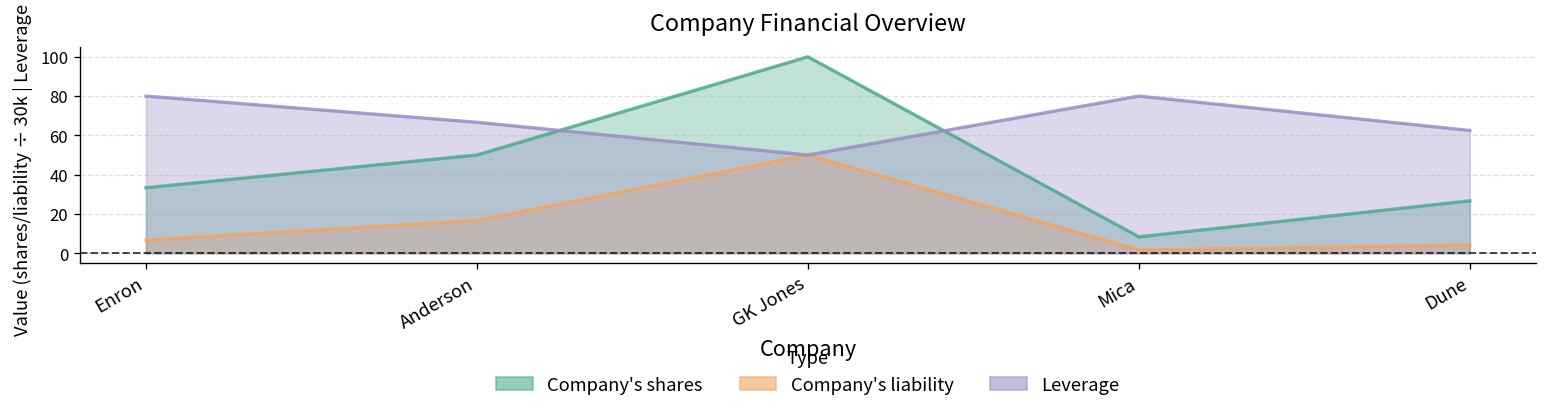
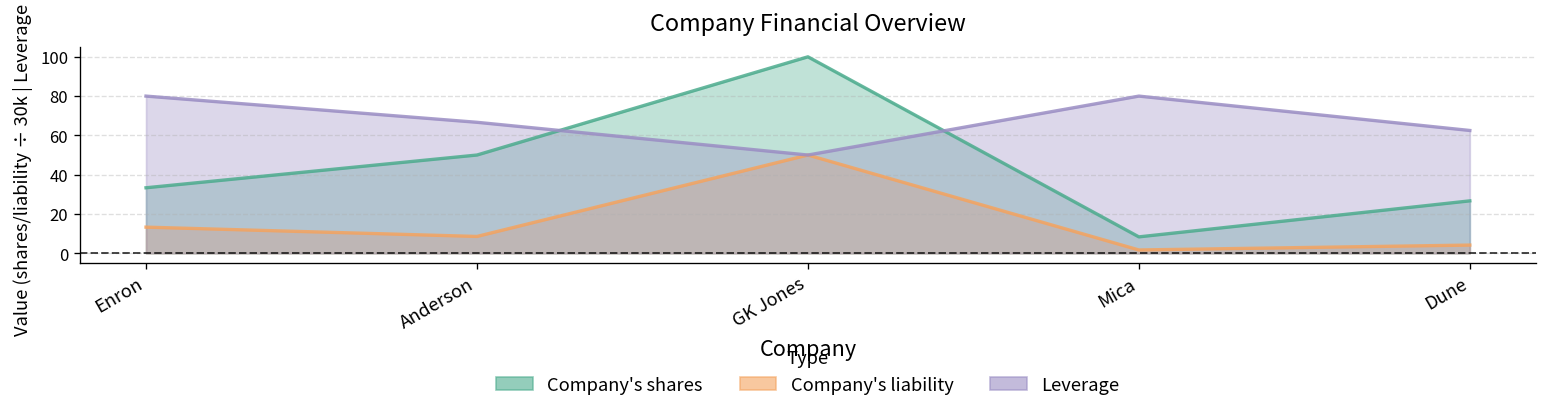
  {
    "Company's liability": {
-     "Enron": 7,
-     "Anderson": 17,
+     "Enron": 13,
+     "Anderson": 9,
      "Mica": 2,
      "Dune": 4
    }
  }
